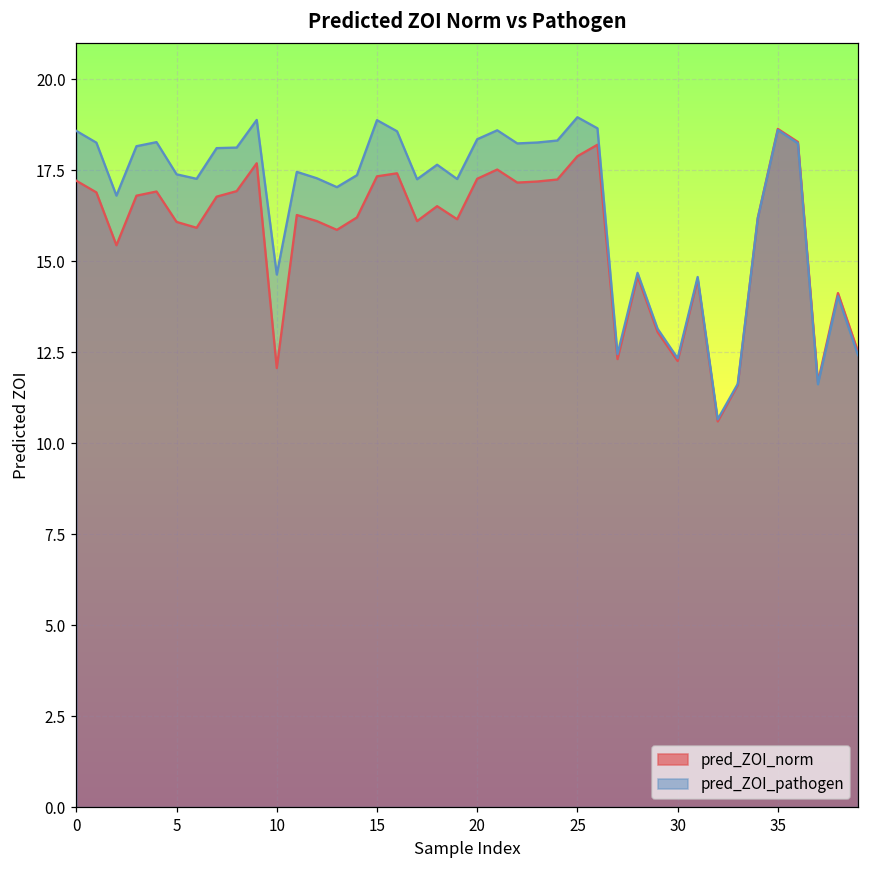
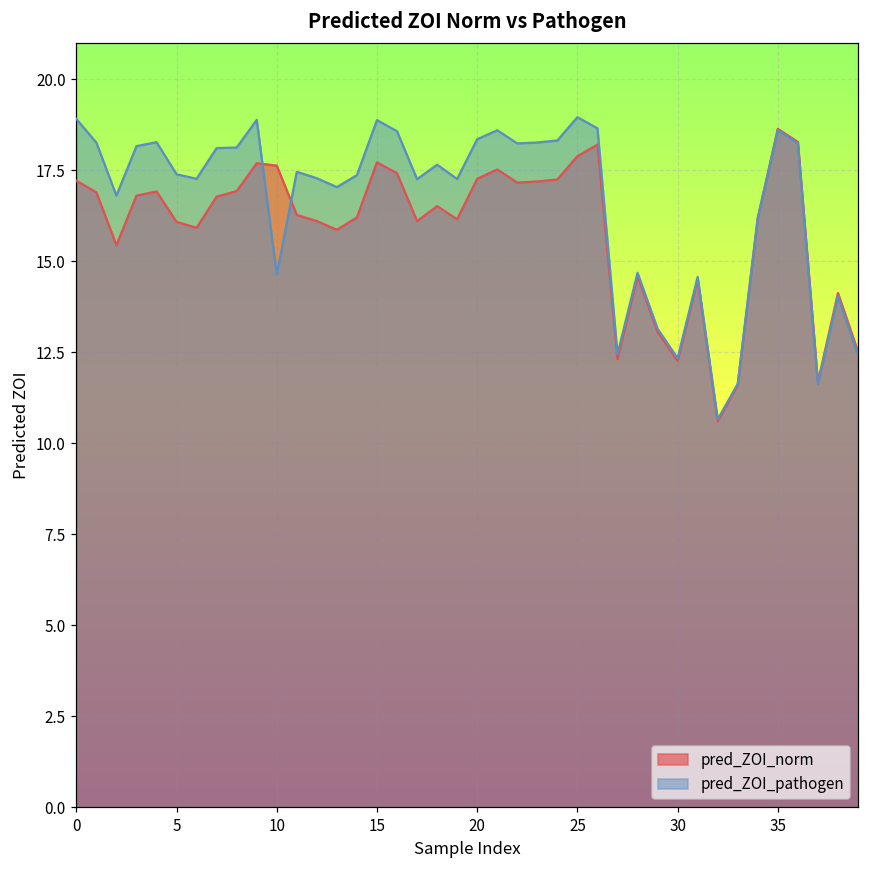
  {
    "pred_ZOI_norm": {
      "0": 17.2,
      "5": 16.1,
-     "10": 12.1,
-     "15": 17.3,
+     "10": 17.6,
+     "15": 17.7,
      "20": 17.3,
      "25": 17.9
    },
    "pred_ZOI_pathogen": {
-     "0": 18.6,
+     "0": 18.9,
      "5": 17.4,
      "10": 14.6,
      "15": 18.9,
      "20": 18.3,
      "25": 19.0
    }
  }
